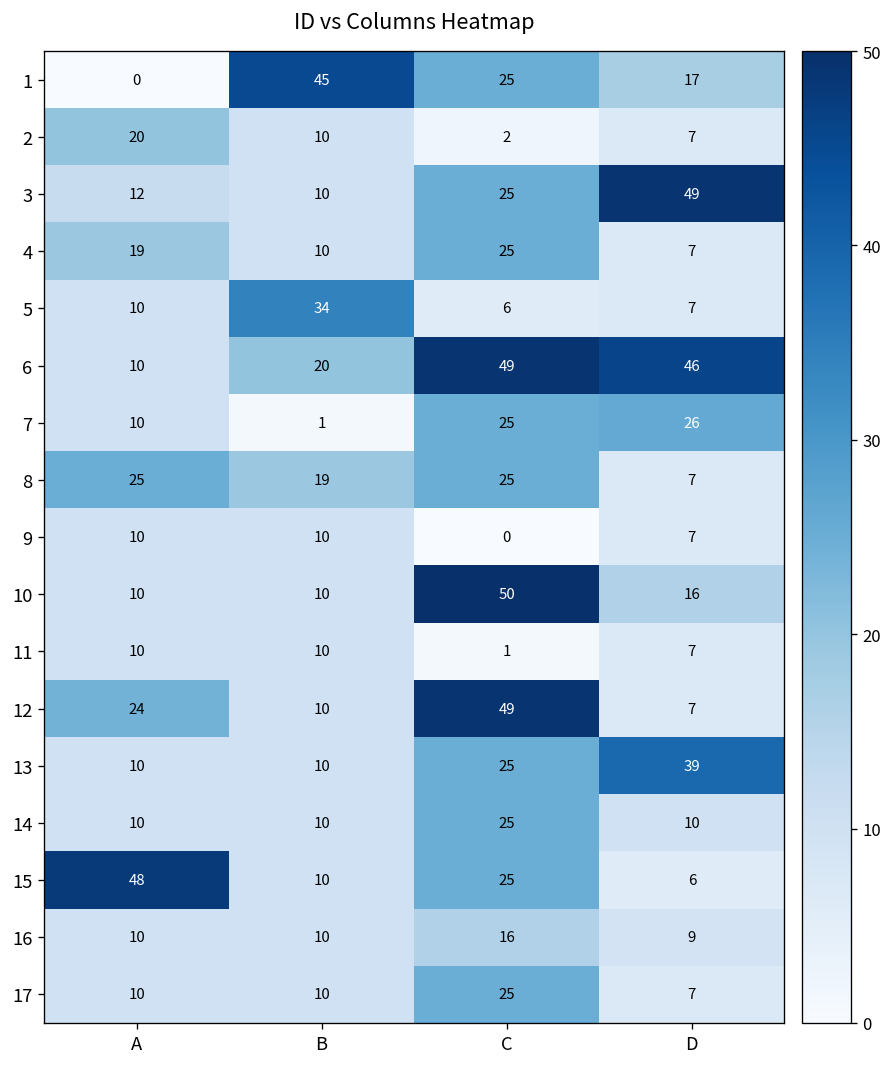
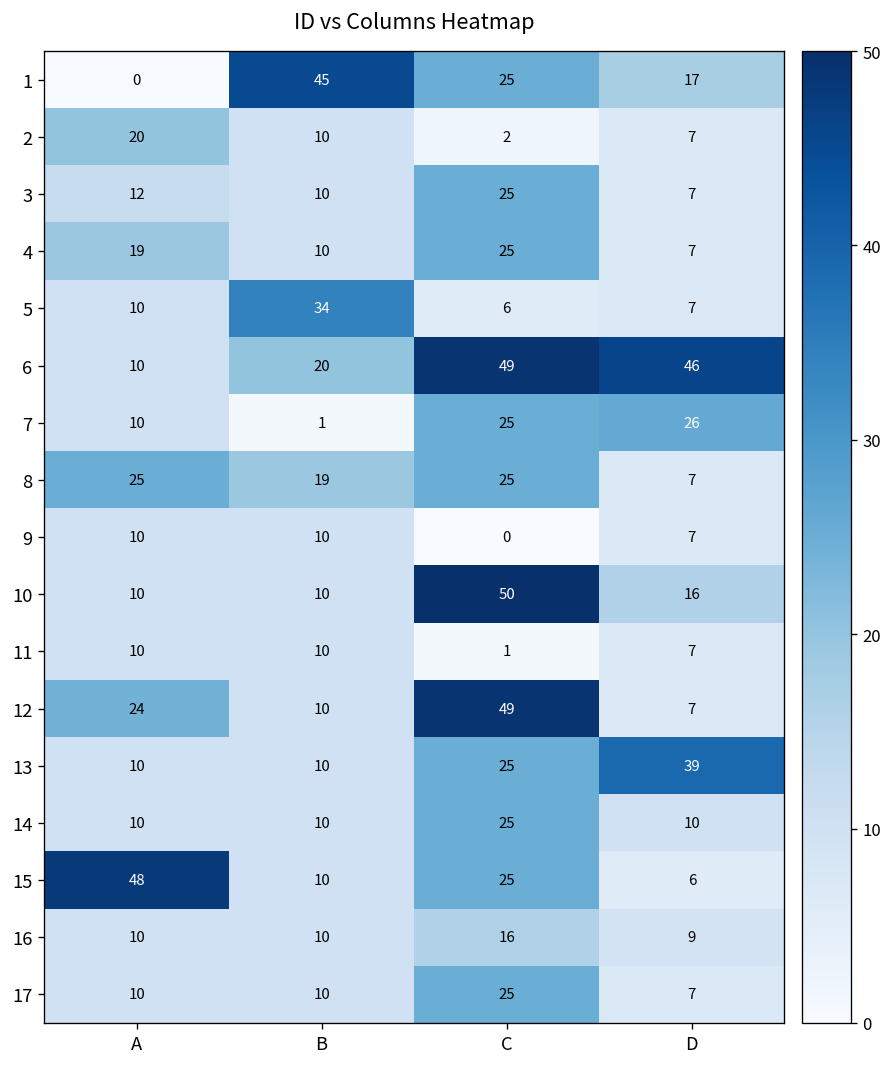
  {
    "1": {
      "A": 0,
      "B": 45,
      "C": 25,
      "D": 17
    },
    "2": {
      "A": 20,
      "B": 10,
      "C": 2,
      "D": 7
    },
    "3": {
      "A": 12,
      "B": 10,
      "C": 25,
-     "D": 49
+     "D": 7
    },
    "4": {
      "A": 19,
      "B": 10,
      "C": 25,
      "D": 7
    },
    "5": {
      "A": 10,
      "B": 34,
      "C": 6,
      "D": 7
    },
    "6": {
      "A": 10,
      "B": 20,
      "C": 49,
      "D": 46
    },
    "7": {
      "A": 10,
      "B": 1,
      "C": 25,
      "D": 26
    },
    "8": {
      "A": 25,
      "B": 19,
      "C": 25,
      "D": 7
    },
    "9": {
      "A": 10,
      "B": 10,
      "C": 0,
      "D": 7
    },
    "10": {
      "A": 10,
      "B": 10,
      "C": 50,
      "D": 16
    },
    "11": {
      "A": 10,
      "B": 10,
      "C": 1,
      "D": 7
    },
    "12": {
      "A": 24,
      "B": 10,
      "C": 49,
      "D": 7
    },
    "13": {
      "A": 10,
      "B": 10,
      "C": 25,
      "D": 39
    },
    "14": {
      "A": 10,
      "B": 10,
      "C": 25,
      "D": 10
    },
    "15": {
      "A": 48,
      "B": 10,
      "C": 25,
      "D": 6
    },
    "16": {
      "A": 10,
      "B": 10,
      "C": 16,
      "D": 9
    },
    "17": {
      "A": 10,
      "B": 10,
      "C": 25,
      "D": 7
    }
  }
